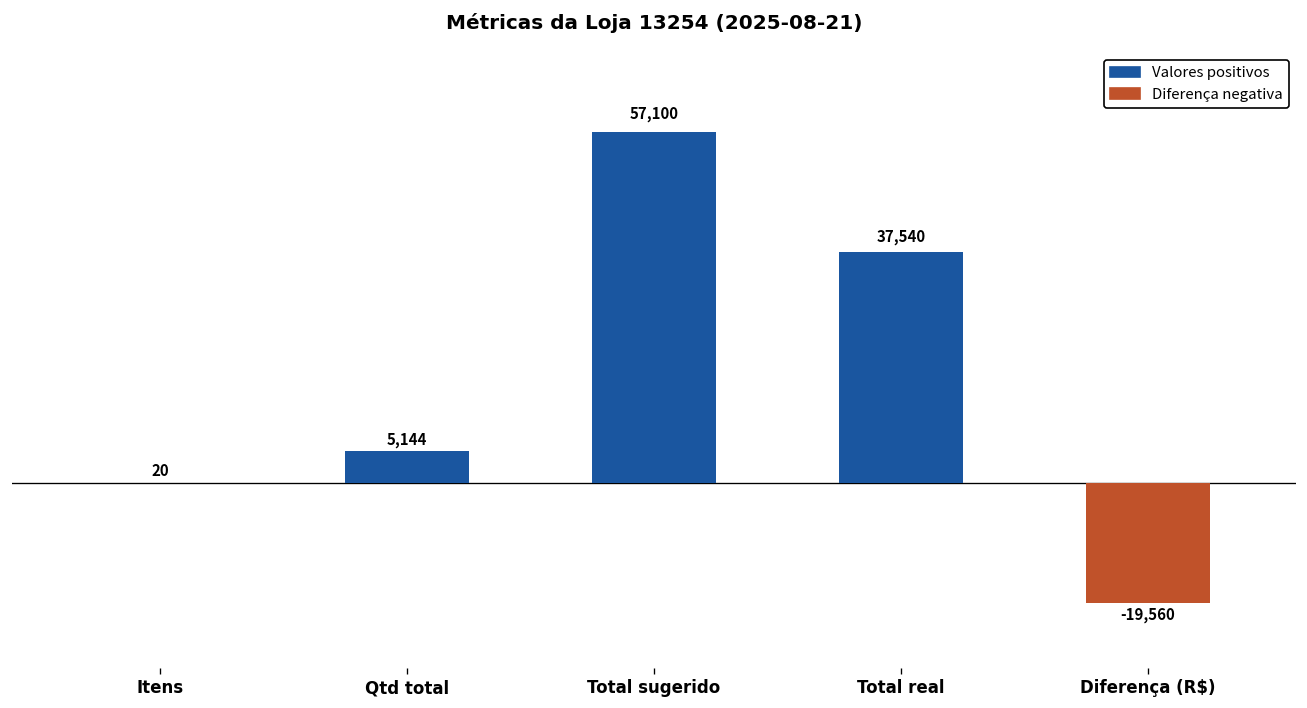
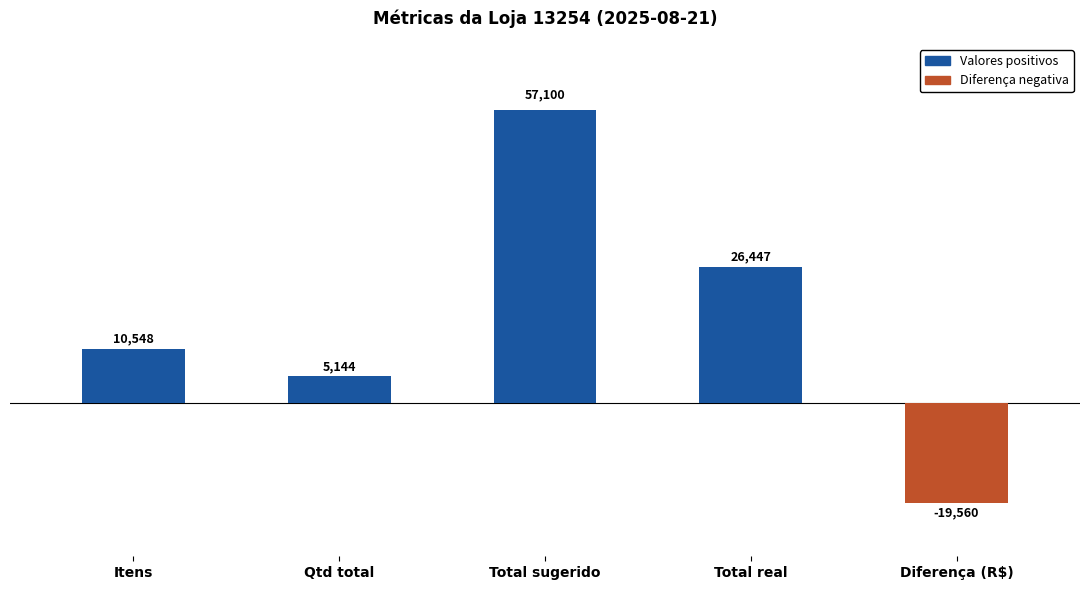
  {
-   "Itens": "20",
+   "Itens": "10,548",
    "Qtd total": "5,144",
    "Total sugerido": "57,100",
-   "Total real": "37,540",
+   "Total real": "26,447",
    "Diferença (R$)": "-19,560"
  }
